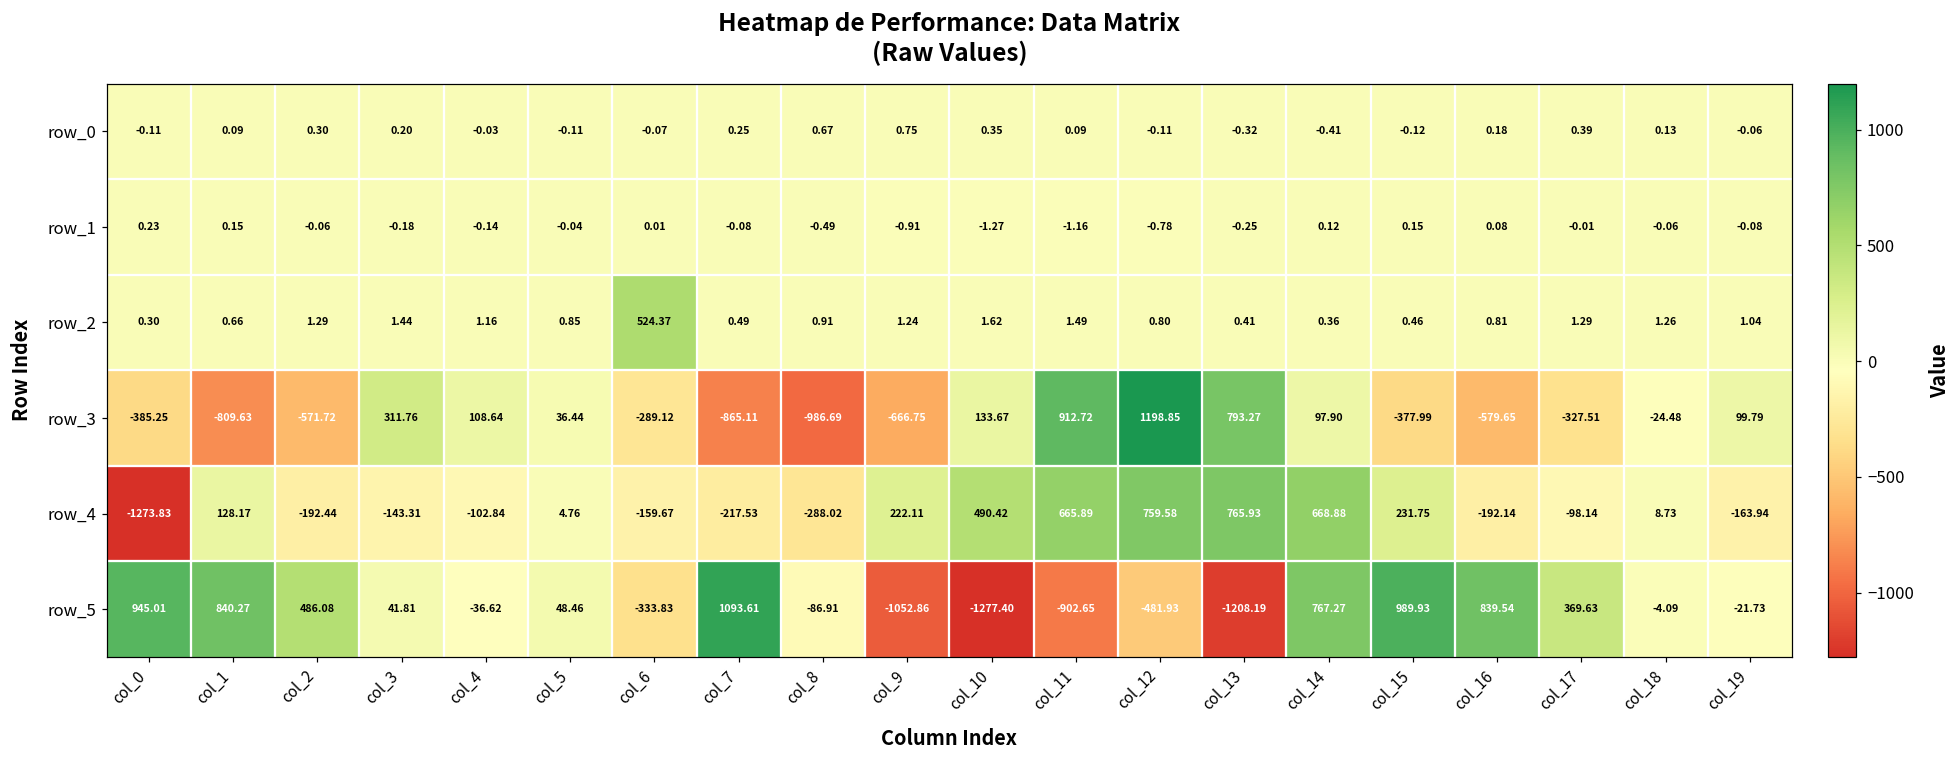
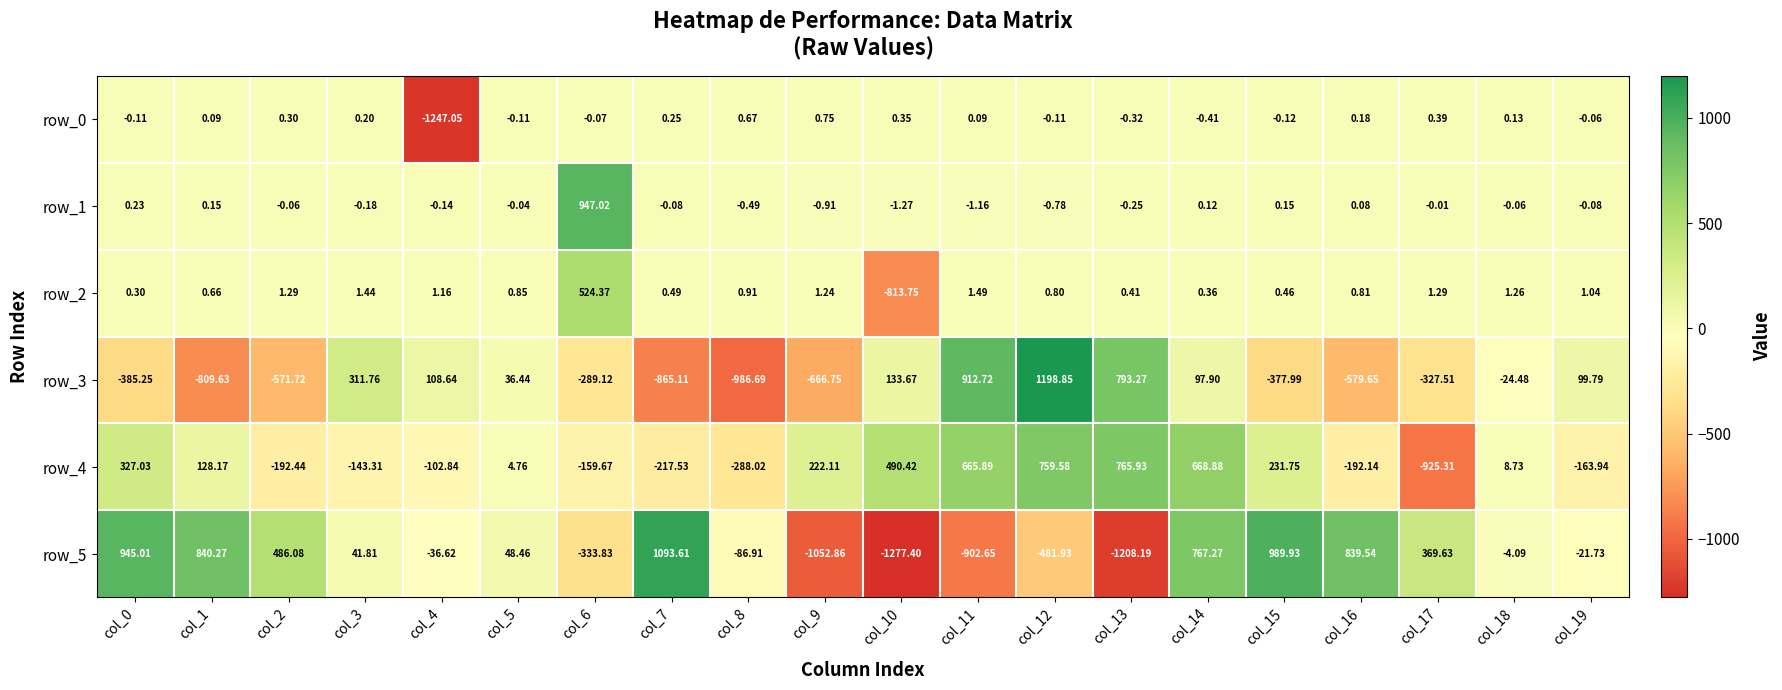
  {
    "row_0": {
      "col_0": -0.11,
      "col_1": 0.09,
      "col_2": 0.30,
      "col_3": 0.20,
-     "col_4": -0.03,
+     "col_4": -1247.05,
      "col_5": -0.11,
      "col_6": -0.07,
      "col_7": 0.25,
      "col_8": 0.67,
      "col_9": 0.75,
      "col_10": 0.35,
      "col_11": 0.09,
      "col_12": -0.11,
      "col_13": -0.32,
      "col_14": -0.41,
      "col_15": -0.12,
      "col_16": 0.18,
      "col_17": 0.39,
      "col_18": 0.13,
      "col_19": -0.06
    },
    "row_1": {
      "col_0": 0.23,
      "col_1": 0.15,
      "col_2": -0.06,
      "col_3": -0.18,
      "col_4": -0.14,
      "col_5": -0.04,
-     "col_6": 0.01,
+     "col_6": 947.02,
      "col_7": -0.08,
      "col_8": -0.49,
      "col_9": -0.91,
      "col_10": -1.27,
      "col_11": -1.16,
      "col_12": -0.78,
      "col_13": -0.25,
      "col_14": 0.12,
      "col_15": 0.15,
      "col_16": 0.08,
      "col_17": -0.01,
      "col_18": -0.06,
      "col_19": -0.08
    },
    "row_2": {
      "col_0": 0.30,
      "col_1": 0.66,
      "col_2": 1.29,
      "col_3": 1.44,
      "col_4": 1.16,
      "col_5": 0.85,
      "col_6": 524.37,
      "col_7": 0.49,
      "col_8": 0.91,
      "col_9": 1.24,
-     "col_10": 1.62,
+     "col_10": -813.75,
      "col_11": 1.49,
      "col_12": 0.80,
      "col_13": 0.41,
      "col_14": 0.36,
      "col_15": 0.46,
      "col_16": 0.81,
      "col_17": 1.29,
      "col_18": 1.26,
      "col_19": 1.04
    },
    "row_3": {
      "col_0": -385.25,
      "col_1": -809.63,
      "col_2": -571.72,
      "col_3": 311.76,
      "col_4": 108.64,
      "col_5": 36.44,
      "col_6": -289.12,
      "col_7": -865.11,
      "col_8": -986.69,
      "col_9": -666.75,
      "col_10": 133.67,
      "col_11": 912.72,
      "col_12": 1198.85,
      "col_13": 793.27,
      "col_14": 97.90,
      "col_15": -377.99,
      "col_16": -579.65,
      "col_17": -327.51,
      "col_18": -24.48,
      "col_19": 99.79
    },
    "row_4": {
-     "col_0": -1273.83,
+     "col_0": 327.03,
      "col_1": 128.17,
      "col_2": -192.44,
      "col_3": -143.31,
      "col_4": -102.84,
      "col_5": 4.76,
      "col_6": -159.67,
      "col_7": -217.53,
      "col_8": -288.02,
      "col_9": 222.11,
      "col_10": 490.42,
      "col_11": 665.89,
      "col_12": 759.58,
      "col_13": 765.93,
      "col_14": 668.88,
      "col_15": 231.75,
      "col_16": -192.14,
-     "col_17": -98.14,
+     "col_17": -925.31,
      "col_18": 8.73,
      "col_19": -163.94
    },
    "row_5": {
      "col_0": 945.01,
      "col_1": 840.27,
      "col_2": 486.08,
      "col_3": 41.81,
      "col_4": -36.62,
      "col_5": 48.46,
      "col_6": -333.83,
      "col_7": 1093.61,
      "col_8": -86.91,
      "col_9": -1052.86,
      "col_10": -1277.40,
      "col_11": -902.65,
      "col_12": -481.93,
      "col_13": -1208.19,
      "col_14": 767.27,
      "col_15": 989.93,
      "col_16": 839.54,
      "col_17": 369.63,
      "col_18": -4.09,
      "col_19": -21.73
    }
  }
